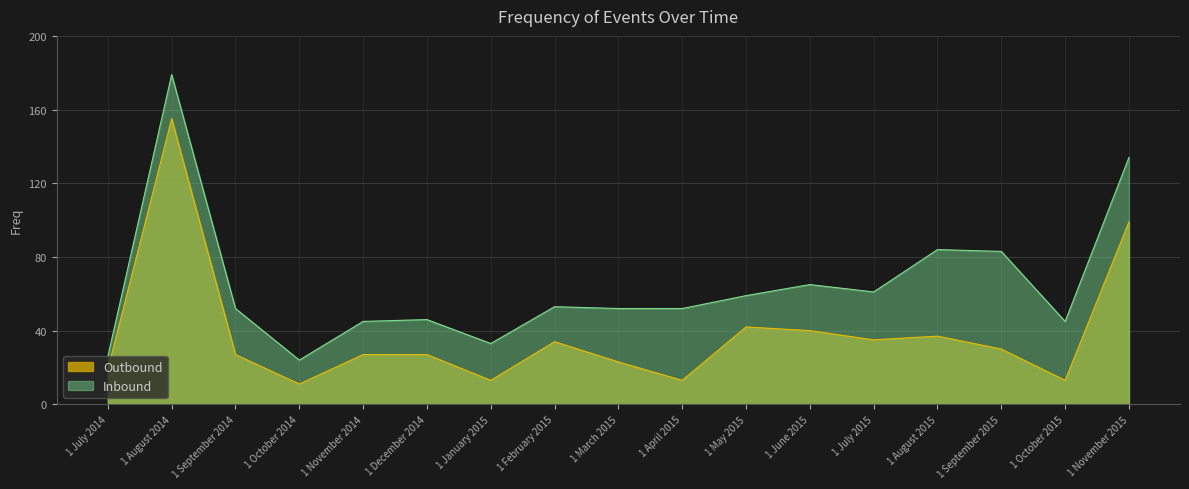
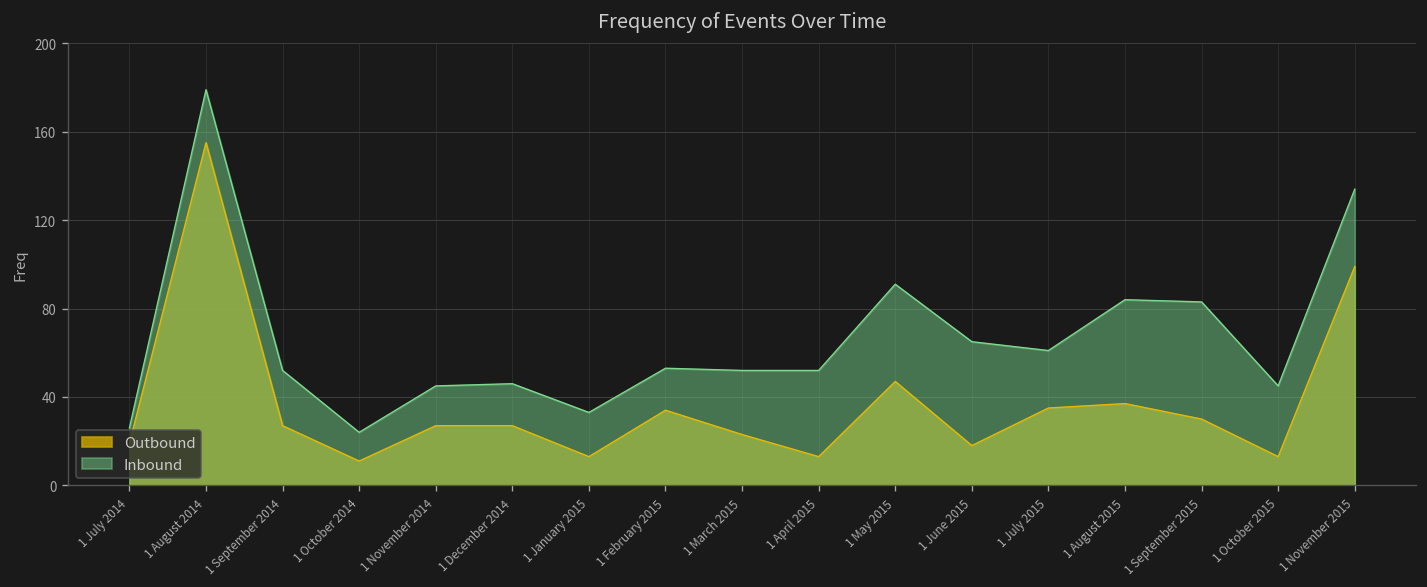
  {
    "Outbound": {
      "1 August 2014": 155,
      "1 September 2014": 27,
      "1 October 2014": 11,
      "1 November 2014": 27,
      "1 December 2014": 27,
      "1 January 2015": 13,
      "1 February 2015": 34,
      "1 March 2015": 23,
      "1 April 2015": 13,
-     "1 May 2015": 42,
-     "1 June 2015": 40,
+     "1 May 2015": 47,
+     "1 June 2015": 18,
      "1 July 2015": 35,
      "1 August 2015": 37,
      "1 September 2015": 30,
      "1 October 2015": 13,
      "1 November 2015": 99
    },
    "Inbound": {
      "1 August 2014": 179,
      "1 September 2014": 52,
      "1 October 2014": 24,
      "1 November 2014": 45,
      "1 December 2014": 46,
      "1 January 2015": 33,
      "1 February 2015": 53,
      "1 March 2015": 52,
      "1 April 2015": 52,
-     "1 May 2015": 59,
+     "1 May 2015": 91,
      "1 June 2015": 65,
      "1 July 2015": 61,
      "1 August 2015": 84,
      "1 September 2015": 83,
      "1 October 2015": 45,
      "1 November 2015": 134
    }
  }
